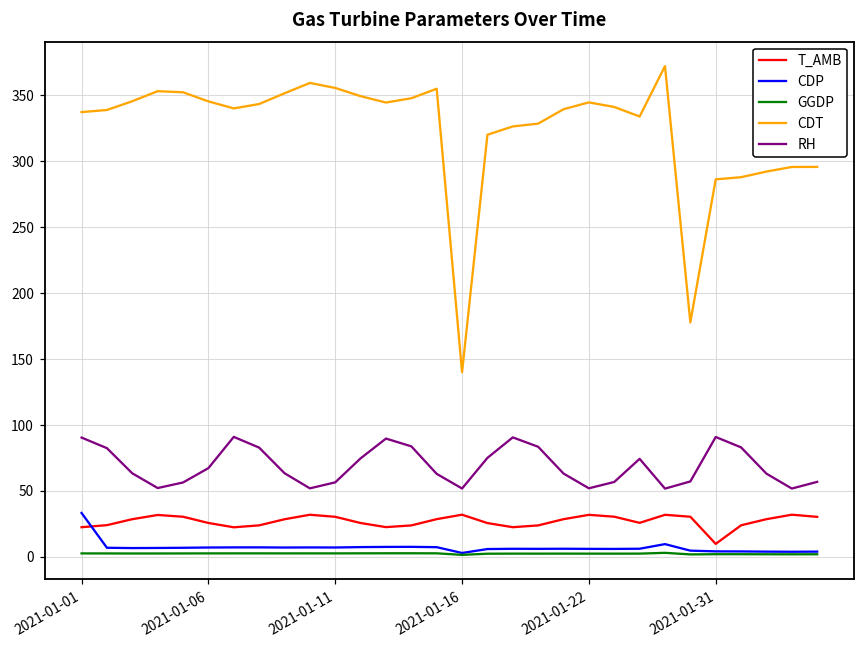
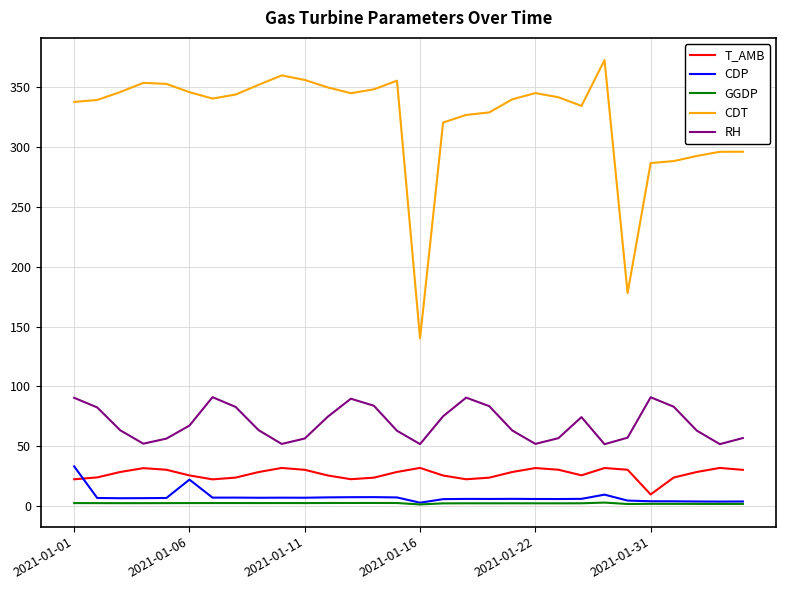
  {
    "T_AMB": {
      "2021-01-01": 23,
      "2021-01-06": 26,
      "2021-01-11": 30,
      "2021-01-16": 32,
      "2021-01-22": 32,
      "2021-01-31": 10
    },
    "CDP": {
      "2021-01-01": 33,
-     "2021-01-06": 7,
+     "2021-01-06": 22,
      "2021-01-11": 7,
      "2021-01-22": 6,
      "2021-01-31": 4
    },
    "GGDP": {
      "2021-01-01": 3,
      "2021-01-06": 3,
      "2021-01-11": 3,
      "2021-01-22": 2,
      "2021-01-31": 2
    },
    "CDT": {
      "2021-01-01": 337,
      "2021-01-06": 346,
      "2021-01-11": 356,
      "2021-01-16": 140,
      "2021-01-22": 345,
      "2021-01-31": 286
    },
    "RH": {
      "2021-01-01": 91,
      "2021-01-06": 67,
      "2021-01-11": 57,
      "2021-01-16": 52,
      "2021-01-22": 52,
      "2021-01-31": 91
    }
  }
